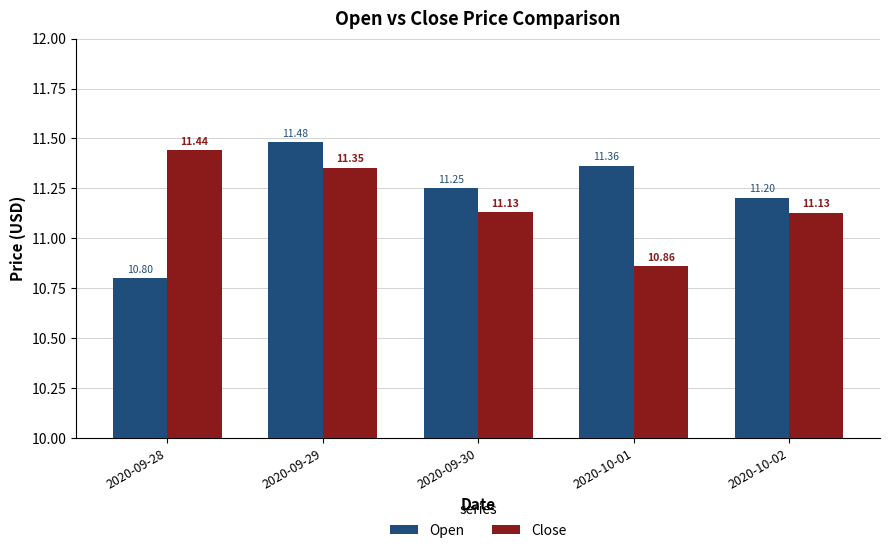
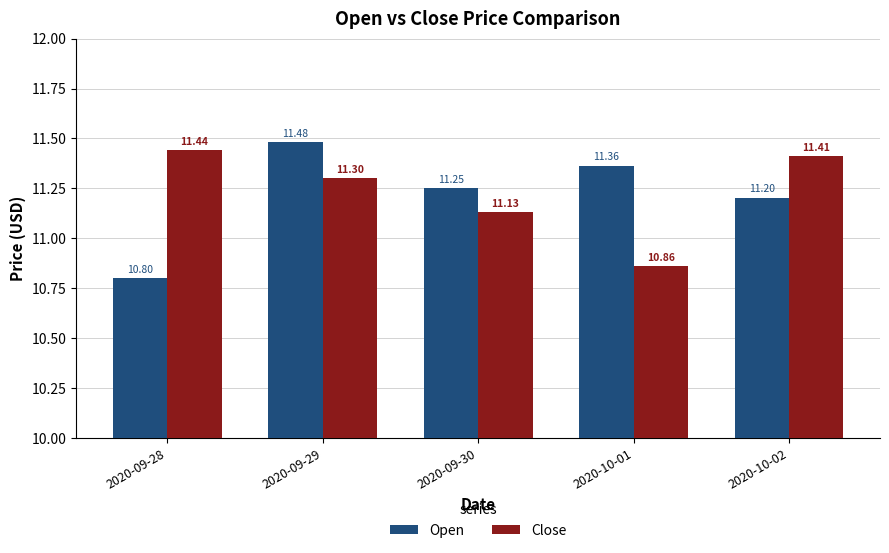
  {
    "Open": {
      "2020-09-28": 10.80,
      "2020-09-29": 11.48,
      "2020-09-30": 11.25,
      "2020-10-01": 11.36,
      "2020-10-02": 11.20
    },
    "Close": {
      "2020-09-28": 11.44,
-     "2020-09-29": 11.35,
+     "2020-09-29": 11.30,
      "2020-09-30": 11.13,
      "2020-10-01": 10.86,
-     "2020-10-02": 11.13
+     "2020-10-02": 11.41
    }
  }
